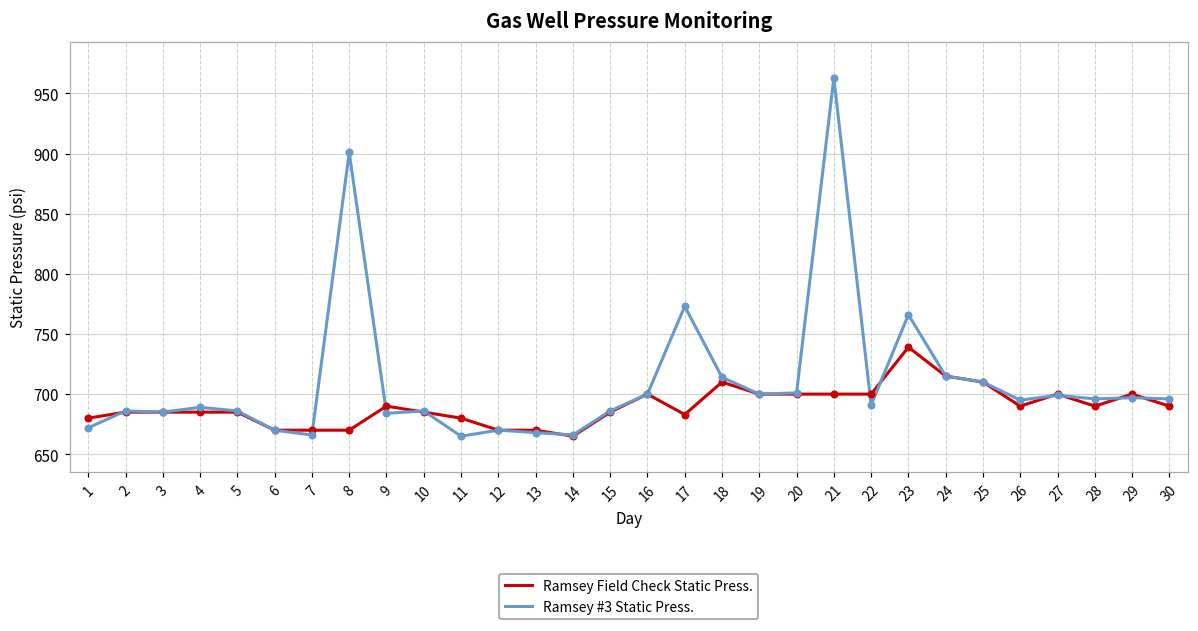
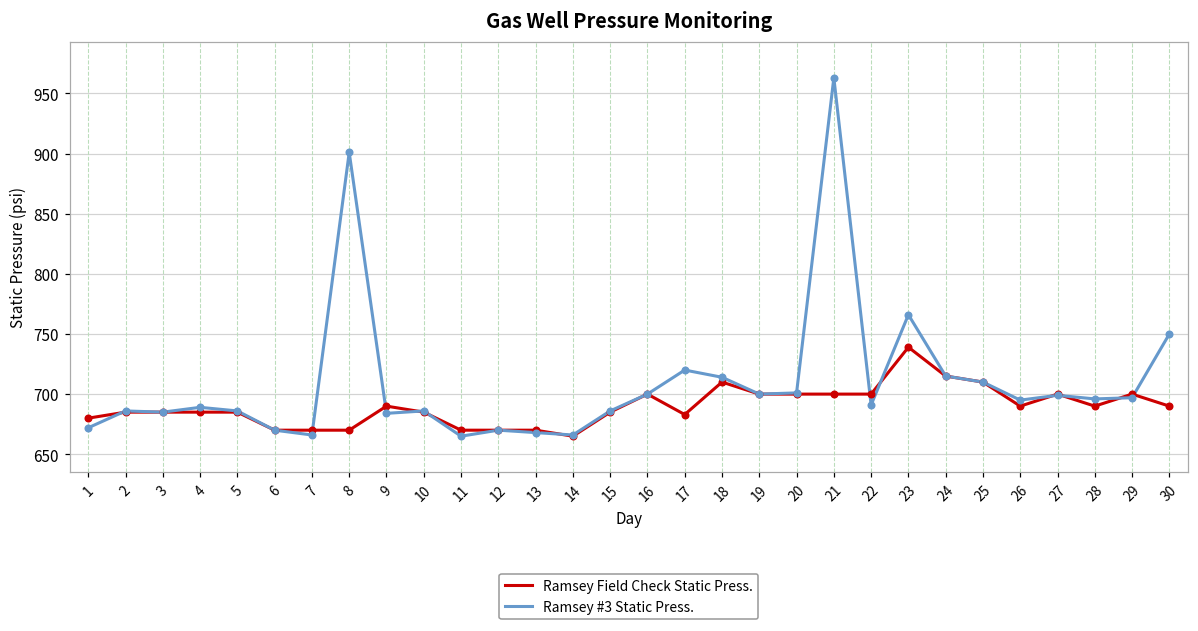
  {
    "Ramsey Field Check Static Press.": {
      "1": 680,
      "4": 685,
      "7": 670,
      "8": 670,
      "9": 690,
-     "11": 680,
+     "11": 670,
      "17": 683,
      "18": 710,
      "21": 700,
      "22": 700,
      "23": 739,
      "26": 690,
      "28": 690,
      "29": 700,
      "30": 690
    },
    "Ramsey #3 Static Press.": {
      "1": 672,
      "4": 689,
      "7": 666,
      "8": 901,
      "9": 684,
      "11": 665,
-     "17": 773,
+     "17": 720,
      "18": 714,
      "21": 963,
      "22": 691,
      "23": 766,
      "26": 695,
      "28": 696,
      "29": 697,
-     "30": 696
+     "30": 750
    }
  }
